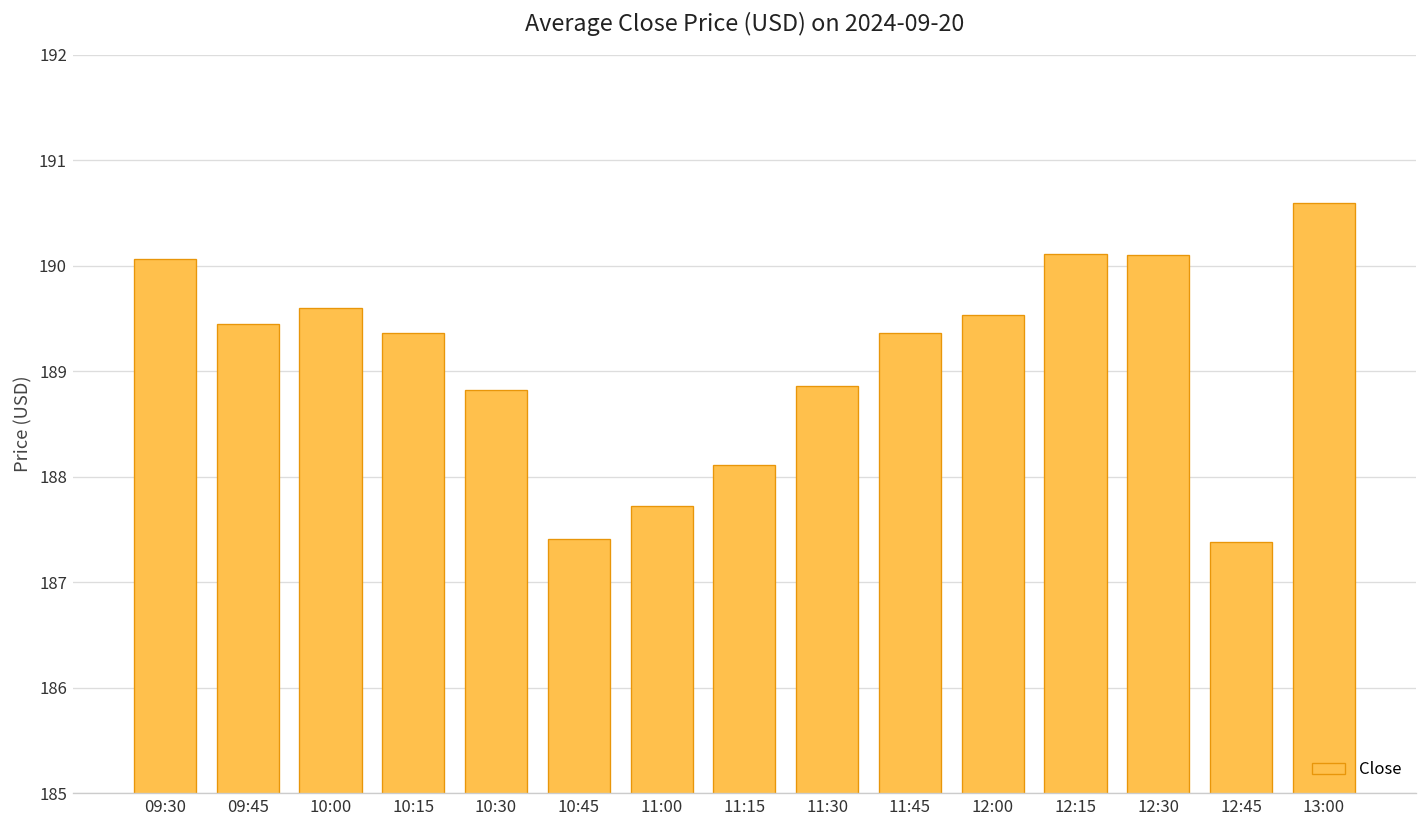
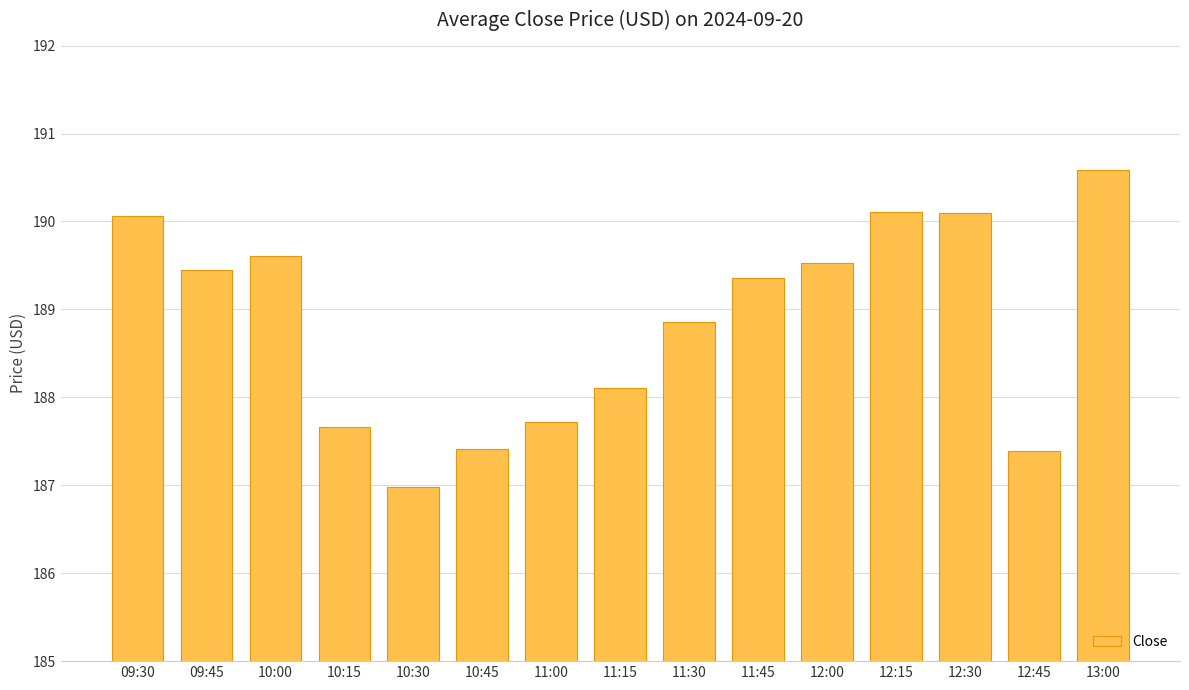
  {
    "09:30": 190.1,
    "09:45": 189.4,
    "10:00": 189.6,
-   "10:15": 189.4,
-   "10:30": 188.8,
+   "10:15": 187.7,
+   "10:30": 187.0,
    "10:45": 187.4,
    "11:00": 187.7,
    "11:15": 188.1,
    "11:30": 188.9,
    "11:45": 189.4,
    "12:00": 189.5,
    "12:15": 190.1,
    "12:30": 190.1,
    "12:45": 187.4,
    "13:00": 190.6
  }
